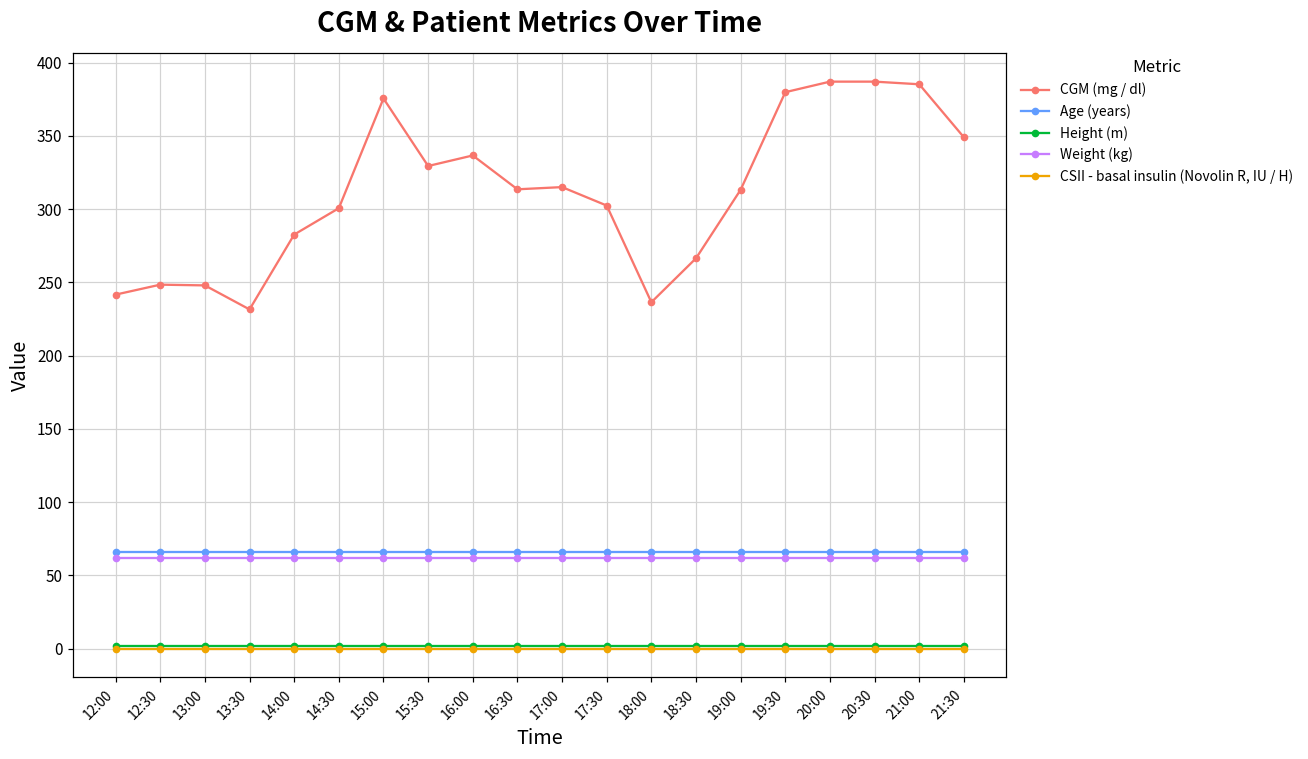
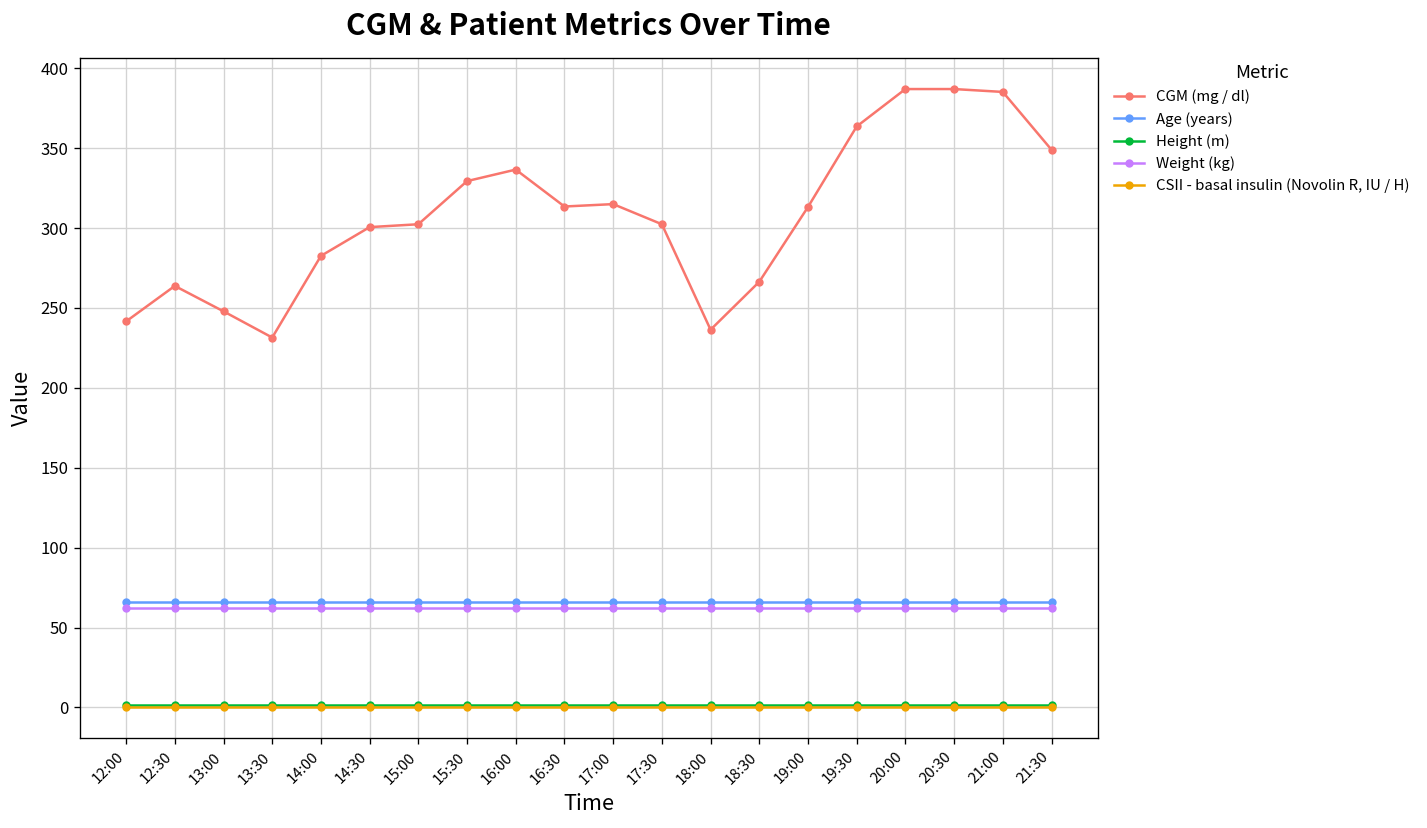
  {
    "CGM (mg / dl)": {
      "12:00": 242,
-     "12:30": 248,
+     "12:30": 264,
      "13:00": 248,
      "13:30": 232,
      "14:00": 283,
      "14:30": 301,
-     "15:00": 376,
+     "15:00": 302,
      "15:30": 329,
      "16:00": 337,
      "16:30": 314,
      "17:00": 315,
      "17:30": 302,
      "18:00": 236,
      "18:30": 266,
      "19:00": 313,
-     "19:30": 380,
+     "19:30": 364,
      "20:00": 387,
      "20:30": 387,
      "21:00": 385,
      "21:30": 349
    },
    "Age (years)": {
      "12:00": 66,
      "12:30": 66,
      "13:00": 66,
      "13:30": 66,
      "14:00": 66,
      "14:30": 66,
      "15:00": 66,
      "15:30": 66,
      "16:00": 66,
      "16:30": 66,
      "17:00": 66,
      "17:30": 66,
      "18:00": 66,
      "18:30": 66,
      "19:00": 66,
      "19:30": 66,
      "20:00": 66,
      "20:30": 66,
      "21:00": 66,
      "21:30": 66
    },
    "Weight (kg)": {
      "12:00": 62,
      "12:30": 62,
      "13:00": 62,
      "13:30": 62,
      "14:00": 62,
      "14:30": 62,
      "15:00": 62,
      "15:30": 62,
      "16:00": 62,
      "16:30": 62,
      "17:00": 62,
      "17:30": 62,
      "18:00": 62,
      "18:30": 62,
      "19:00": 62,
      "19:30": 62,
      "20:00": 62,
      "20:30": 62,
      "21:00": 62,
      "21:30": 62
    }
  }
